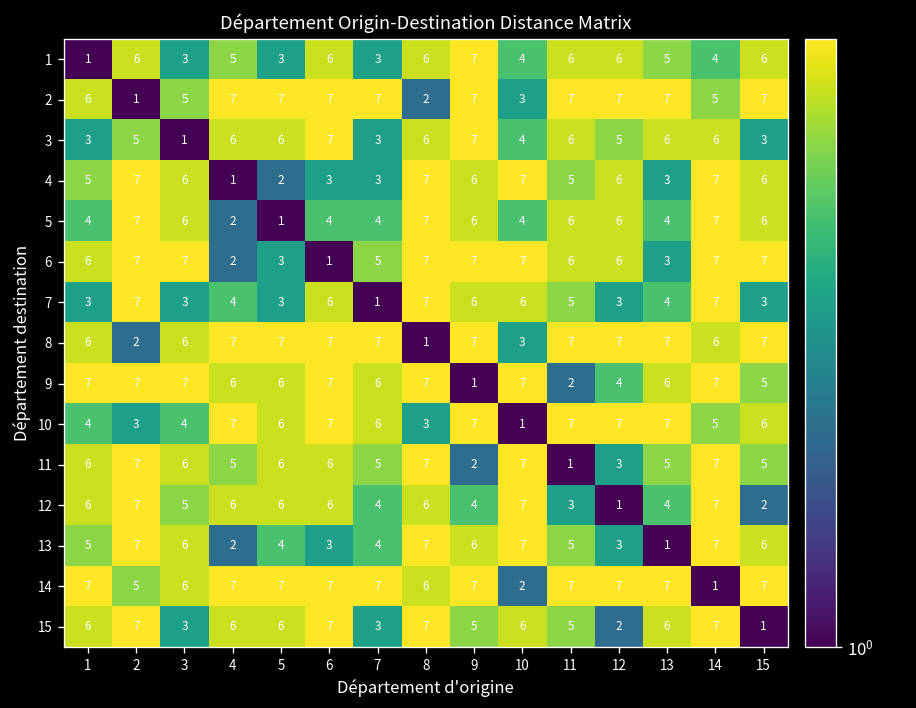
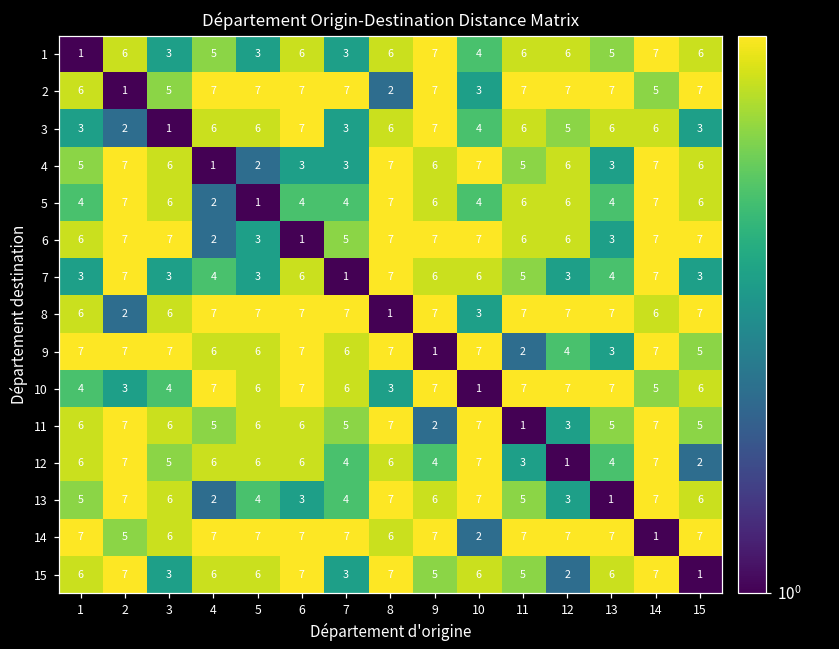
  {
    "1": {
      "1": 1,
      "2": 6,
      "3": 3,
      "4": 5,
      "5": 3,
      "6": 6,
      "7": 3,
      "8": 6,
      "9": 7,
      "10": 4,
      "11": 6,
      "12": 6,
      "13": 5,
-     "14": 4,
+     "14": 7,
      "15": 6
    },
    "3": {
      "1": 3,
-     "2": 5,
+     "2": 2,
      "3": 1,
      "4": 6,
      "5": 6,
      "6": 7,
      "7": 3,
      "8": 6,
      "9": 7,
      "10": 4,
      "11": 6,
      "12": 5,
      "13": 6,
      "14": 6,
      "15": 3
    },
    "9": {
      "1": 7,
      "2": 7,
      "3": 7,
      "4": 6,
      "5": 6,
      "6": 7,
      "7": 6,
      "8": 7,
      "9": 1,
      "10": 7,
      "11": 2,
      "12": 4,
-     "13": 6,
+     "13": 3,
      "14": 7,
      "15": 5
    }
  }
